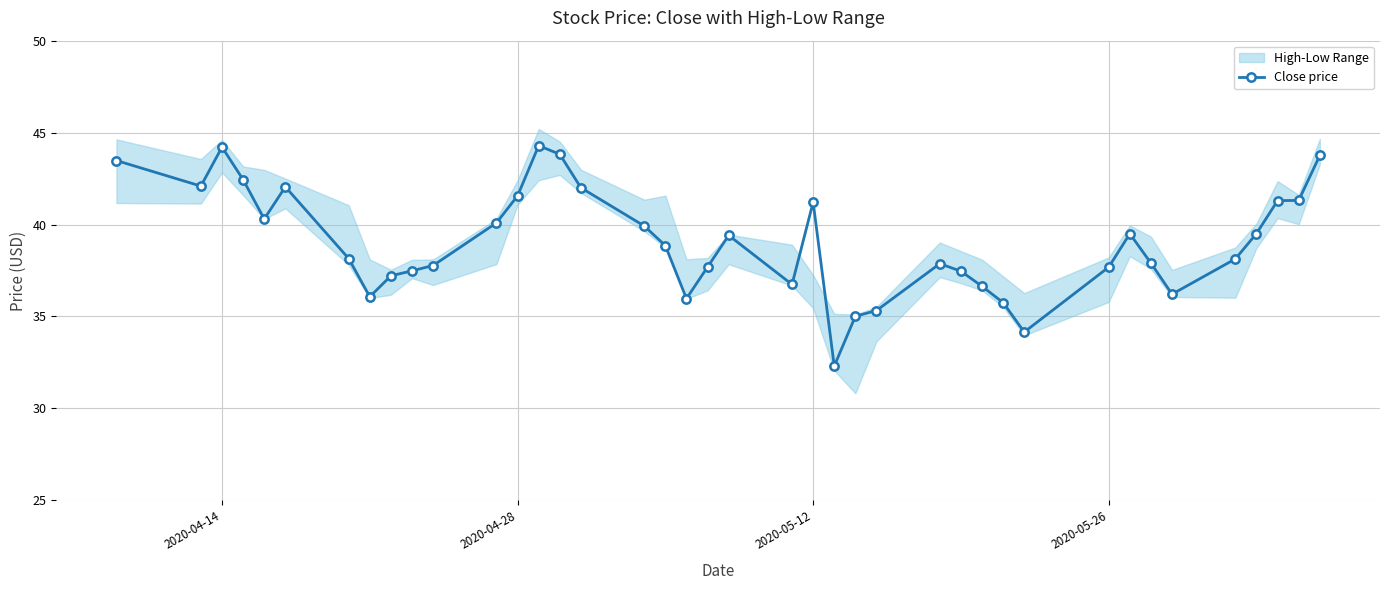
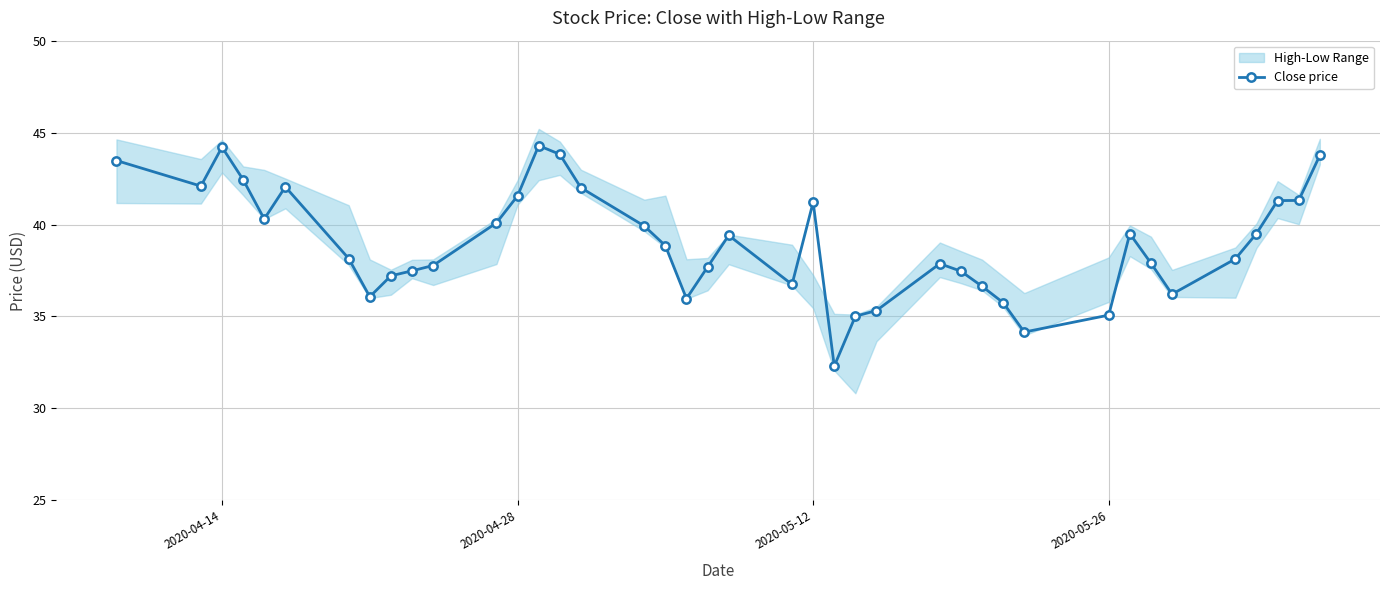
  {
    "Close price": {
      "2020-04-14": 44.2,
      "2020-04-28": 41.6,
      "2020-05-12": 41.2,
-     "2020-05-26": 37.7
+     "2020-05-26": 35.1
    }
  }
